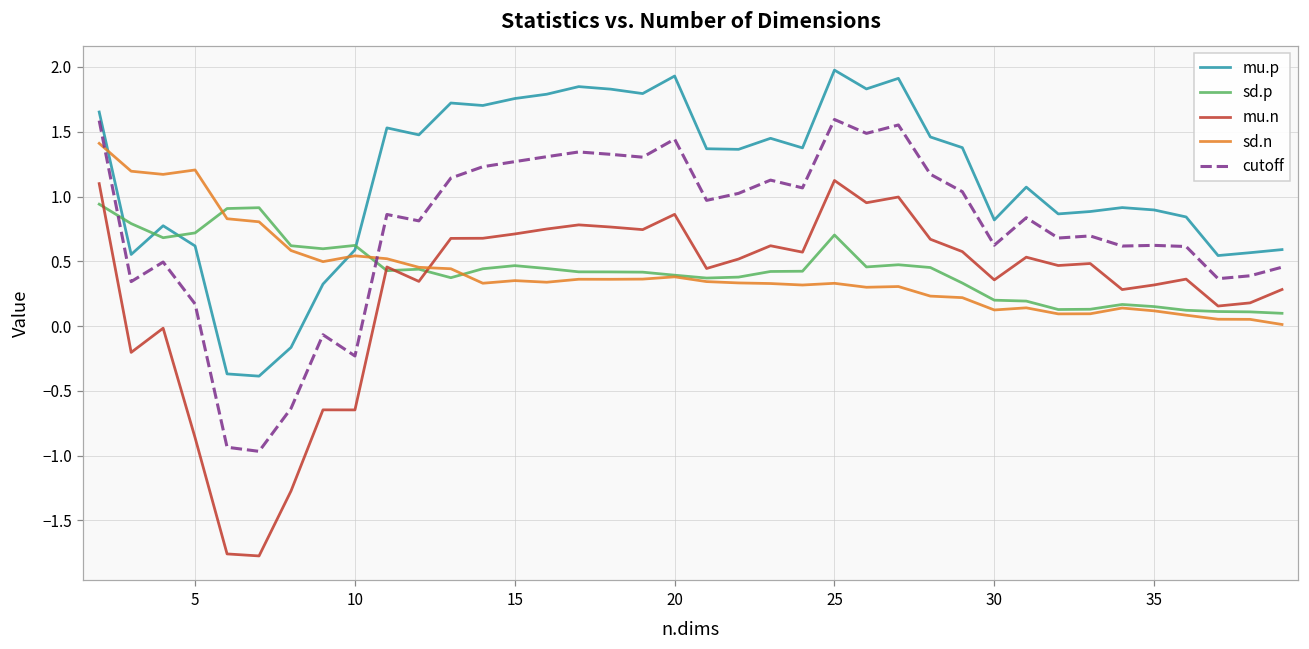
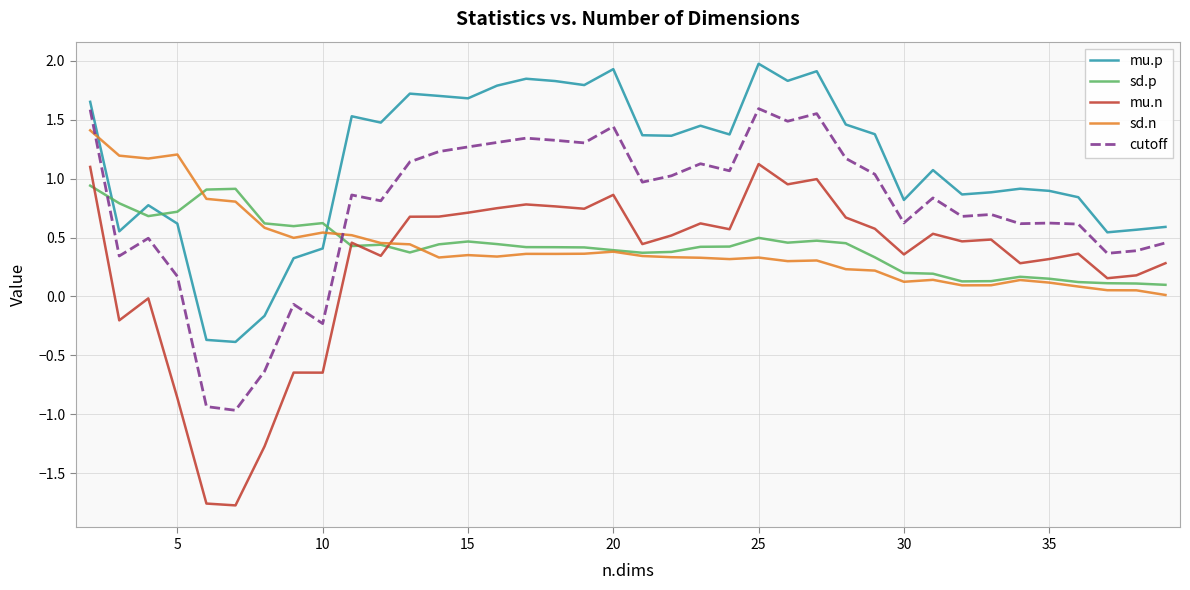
  {
    "mu.p": {
      "5": 0.62,
-     "10": 0.59,
-     "15": 1.76,
+     "10": 0.41,
+     "15": 1.68,
      "20": 1.93,
      "25": 1.98,
      "30": 0.82,
      "35": 0.90
    },
    "sd.p": {
      "5": 0.72,
      "10": 0.62,
      "15": 0.47,
-     "25": 0.70,
+     "25": 0.50,
      "30": 0.20,
      "35": 0.15
    },
    "mu.n": {
      "5": -0.86,
      "10": -0.65,
      "15": 0.71,
      "20": 0.86,
      "25": 1.12,
      "30": 0.36,
      "35": 0.32
    },
    "sd.n": {
      "5": 1.20,
      "10": 0.54,
      "15": 0.35,
      "25": 0.33,
      "30": 0.12,
      "35": 0.12
    },
    "cutoff": {
      "5": 0.17,
      "10": -0.23,
      "15": 1.27,
      "20": 1.44,
      "25": 1.59,
      "30": 0.62,
      "35": 0.62
    }
  }
